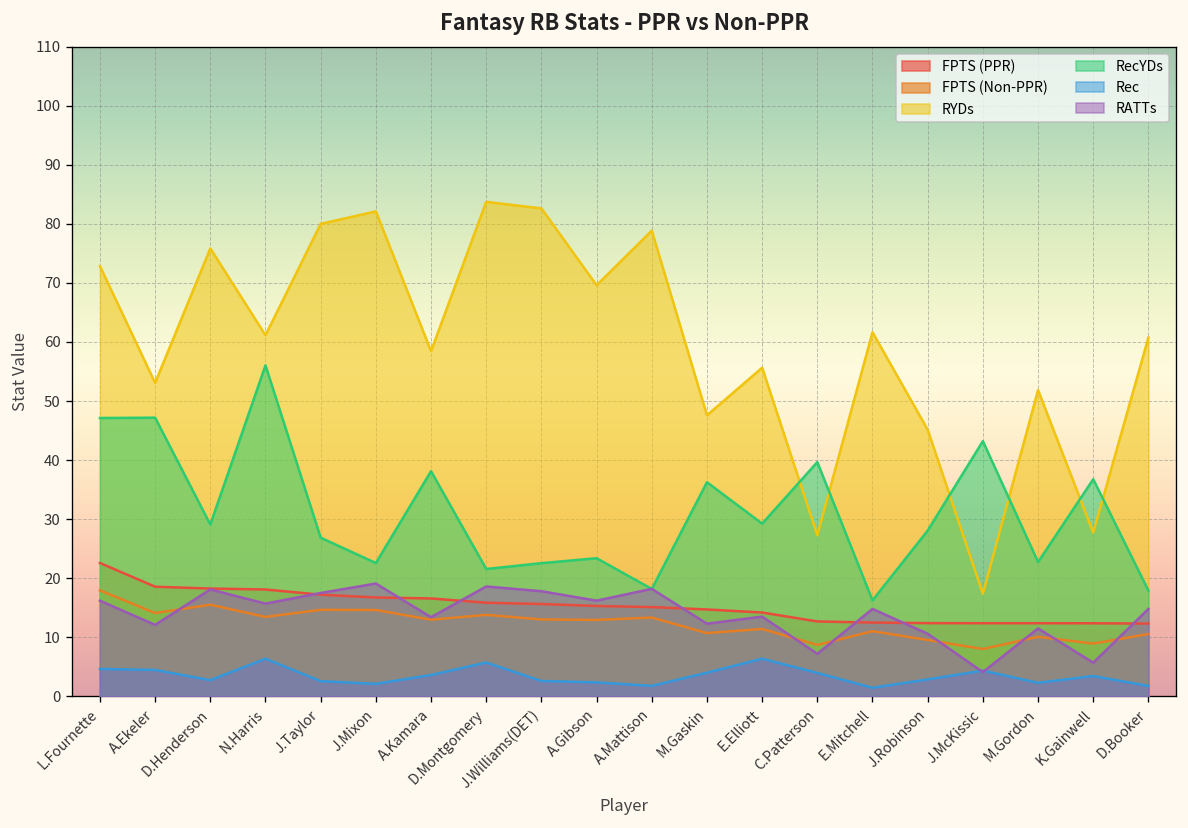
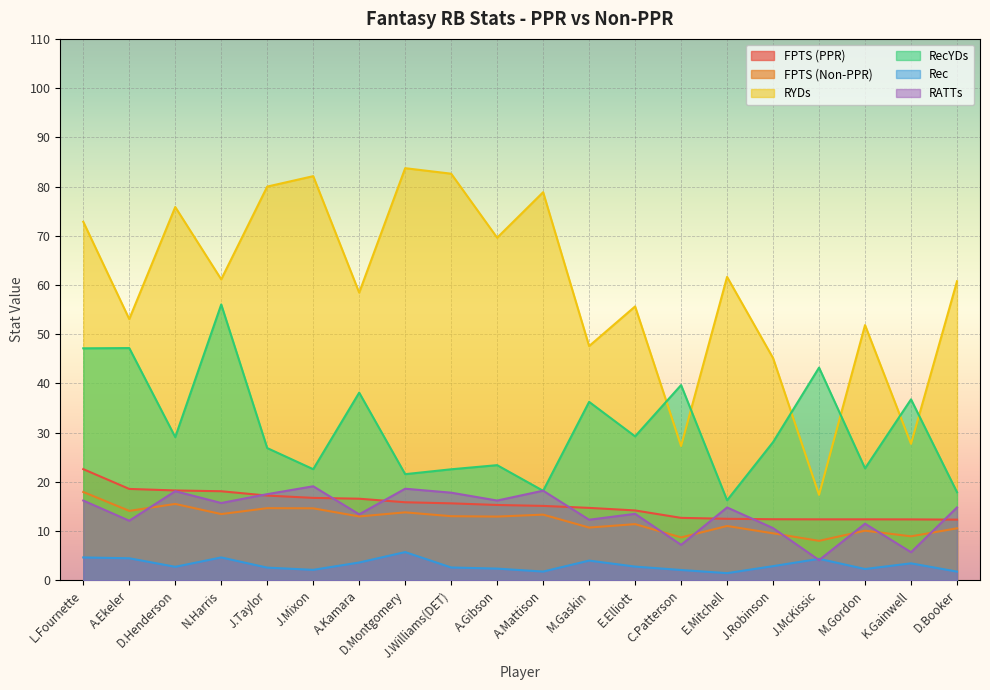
  {
    "RYDs": {
      "L.Fournette": 73,
      "A.Ekeler": 53,
      "D.Henderson": 76,
      "N.Harris": 61,
      "J.Taylor": 80,
      "J.Mixon": 82,
      "A.Kamara": 58,
      "D.Montgomery": 84,
      "J.Williams(DET)": 83,
      "A.Gibson": 70,
      "A.Mattison": 79,
      "M.Gaskin": 48,
      "E.Elliott": 56,
      "C.Patterson": 27,
      "E.Mitchell": 62,
      "J.Robinson": 45,
      "J.McKissic": 17,
      "M.Gordon": 52,
      "K.Gainwell": 28,
      "D.Booker": 61
    },
    "RecYDs": {
      "L.Fournette": 47,
      "A.Ekeler": 47,
      "D.Henderson": 29,
      "N.Harris": 56,
      "J.Taylor": 27,
      "J.Mixon": 23,
      "A.Kamara": 38,
      "D.Montgomery": 22,
      "J.Williams(DET)": 23,
      "A.Gibson": 23,
      "M.Gaskin": 36,
      "E.Elliott": 29,
      "C.Patterson": 40,
      "E.Mitchell": 16,
      "J.Robinson": 28,
      "J.McKissic": 43,
      "M.Gordon": 23,
      "K.Gainwell": 37,
      "D.Booker": 18
    },
    "Rec": {
      "L.Fournette": 5,
      "A.Ekeler": 4,
      "D.Henderson": 3,
-     "N.Harris": 6,
+     "N.Harris": 5,
      "J.Taylor": 3,
      "J.Mixon": 2,
      "A.Kamara": 4,
      "D.Montgomery": 6,
      "J.Williams(DET)": 3,
      "A.Gibson": 2,
      "A.Mattison": 2,
      "M.Gaskin": 4,
-     "E.Elliott": 6,
-     "C.Patterson": 4,
+     "E.Elliott": 3,
+     "C.Patterson": 2,
      "E.Mitchell": 1,
      "J.Robinson": 3,
      "M.Gordon": 2,
      "K.Gainwell": 3,
      "D.Booker": 2
    },
    "RATTs": {
      "L.Fournette": 16,
      "A.Ekeler": 12,
      "N.Harris": 16,
      "J.Mixon": 19,
      "D.Montgomery": 19,
      "J.Williams(DET)": 18,
      "A.Gibson": 16,
      "M.Gaskin": 12,
      "E.Elliott": 14,
      "C.Patterson": 7,
      "E.Mitchell": 15,
      "J.Robinson": 11,
      "M.Gordon": 12,
      "K.Gainwell": 6,
      "D.Booker": 15
    }
  }
